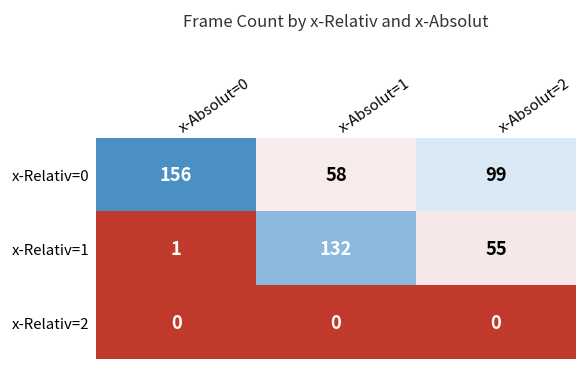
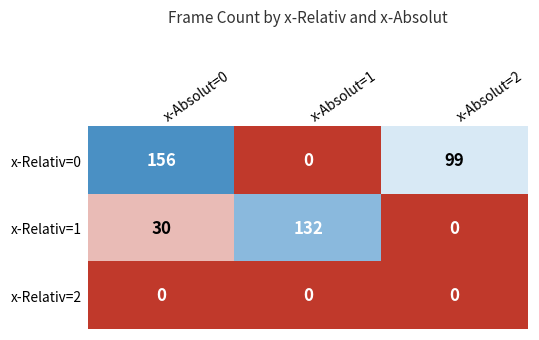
  {
    "x-Relativ=0": {
      "x-Absolut=0": 156,
-     "x-Absolut=1": 58,
+     "x-Absolut=1": 0,
      "x-Absolut=2": 99
    },
    "x-Relativ=1": {
-     "x-Absolut=0": 1,
+     "x-Absolut=0": 30,
      "x-Absolut=1": 132,
-     "x-Absolut=2": 55
+     "x-Absolut=2": 0
    },
    "x-Relativ=2": {
      "x-Absolut=0": 0,
      "x-Absolut=1": 0,
      "x-Absolut=2": 0
    }
  }
